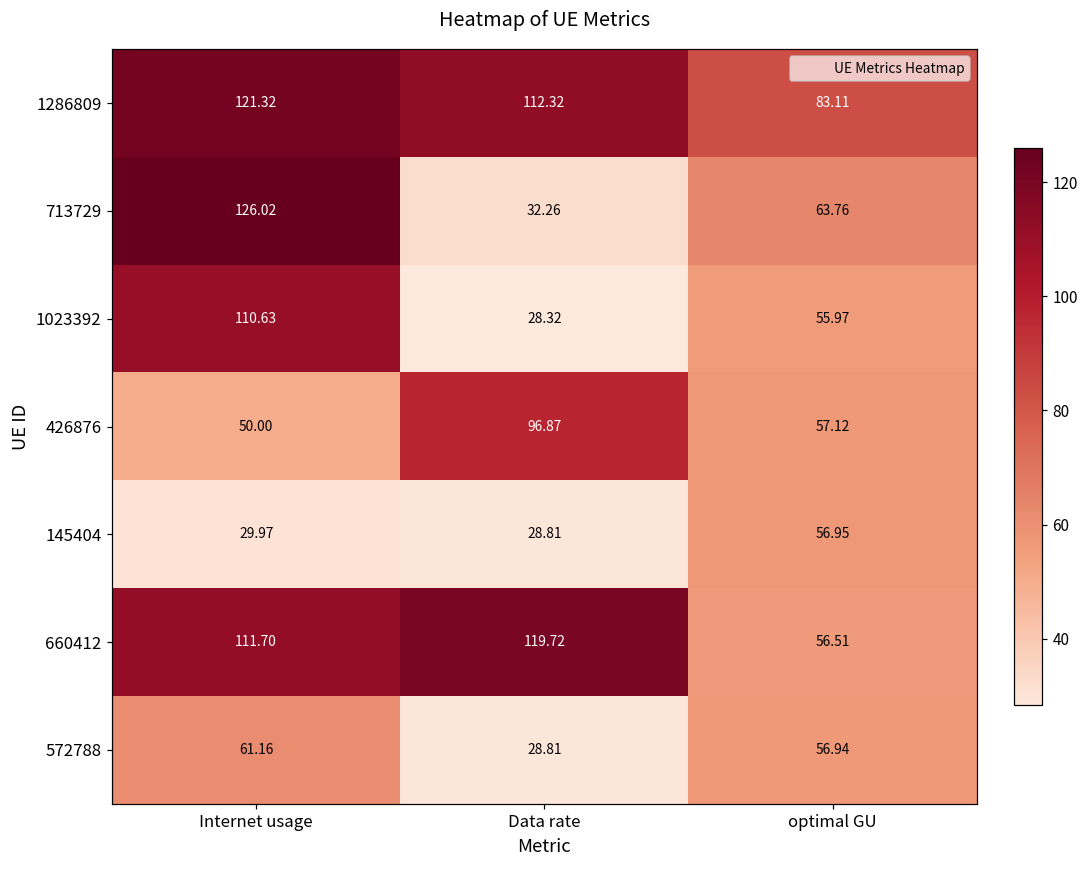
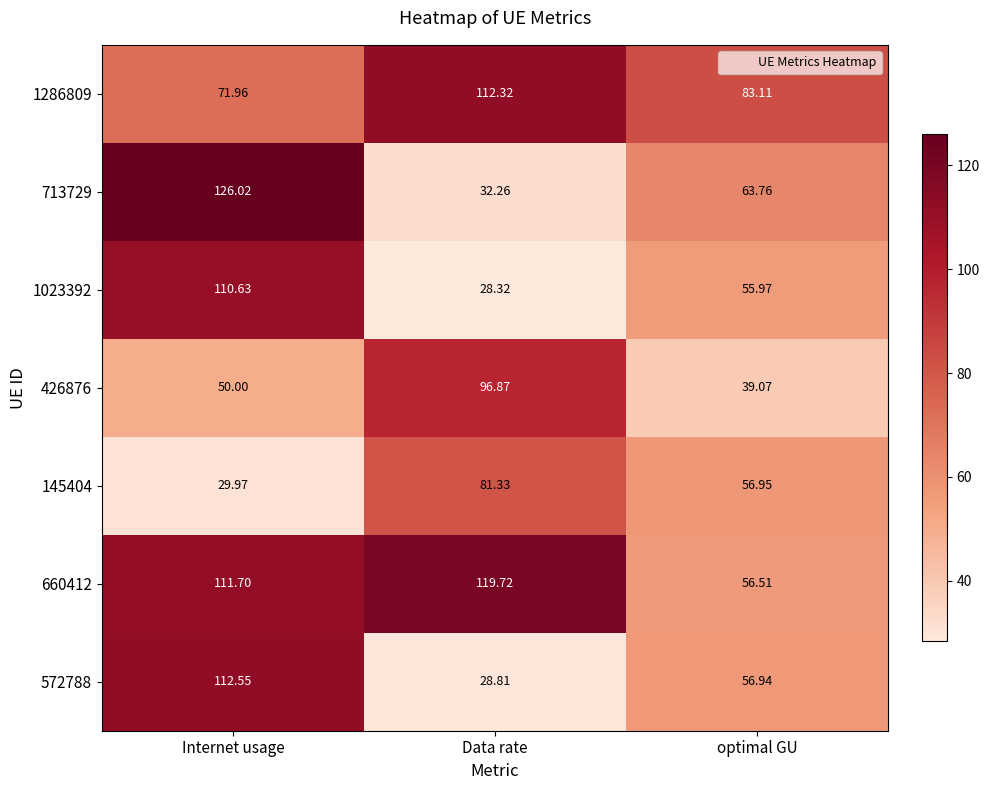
  {
    "1286809": {
-     "Internet usage": 121.32,
+     "Internet usage": 71.96,
      "Data rate": 112.32,
      "optimal GU": 83.11
    },
    "713729": {
      "Internet usage": 126.02,
      "Data rate": 32.26,
      "optimal GU": 63.76
    },
    "1023392": {
      "Internet usage": 110.63,
      "Data rate": 28.32,
      "optimal GU": 55.97
    },
    "426876": {
      "Internet usage": 50.00,
      "Data rate": 96.87,
-     "optimal GU": 57.12
+     "optimal GU": 39.07
    },
    "145404": {
      "Internet usage": 29.97,
-     "Data rate": 28.81,
+     "Data rate": 81.33,
      "optimal GU": 56.95
    },
    "660412": {
      "Internet usage": 111.70,
      "Data rate": 119.72,
      "optimal GU": 56.51
    },
    "572788": {
-     "Internet usage": 61.16,
+     "Internet usage": 112.55,
      "Data rate": 28.81,
      "optimal GU": 56.94
    }
  }
